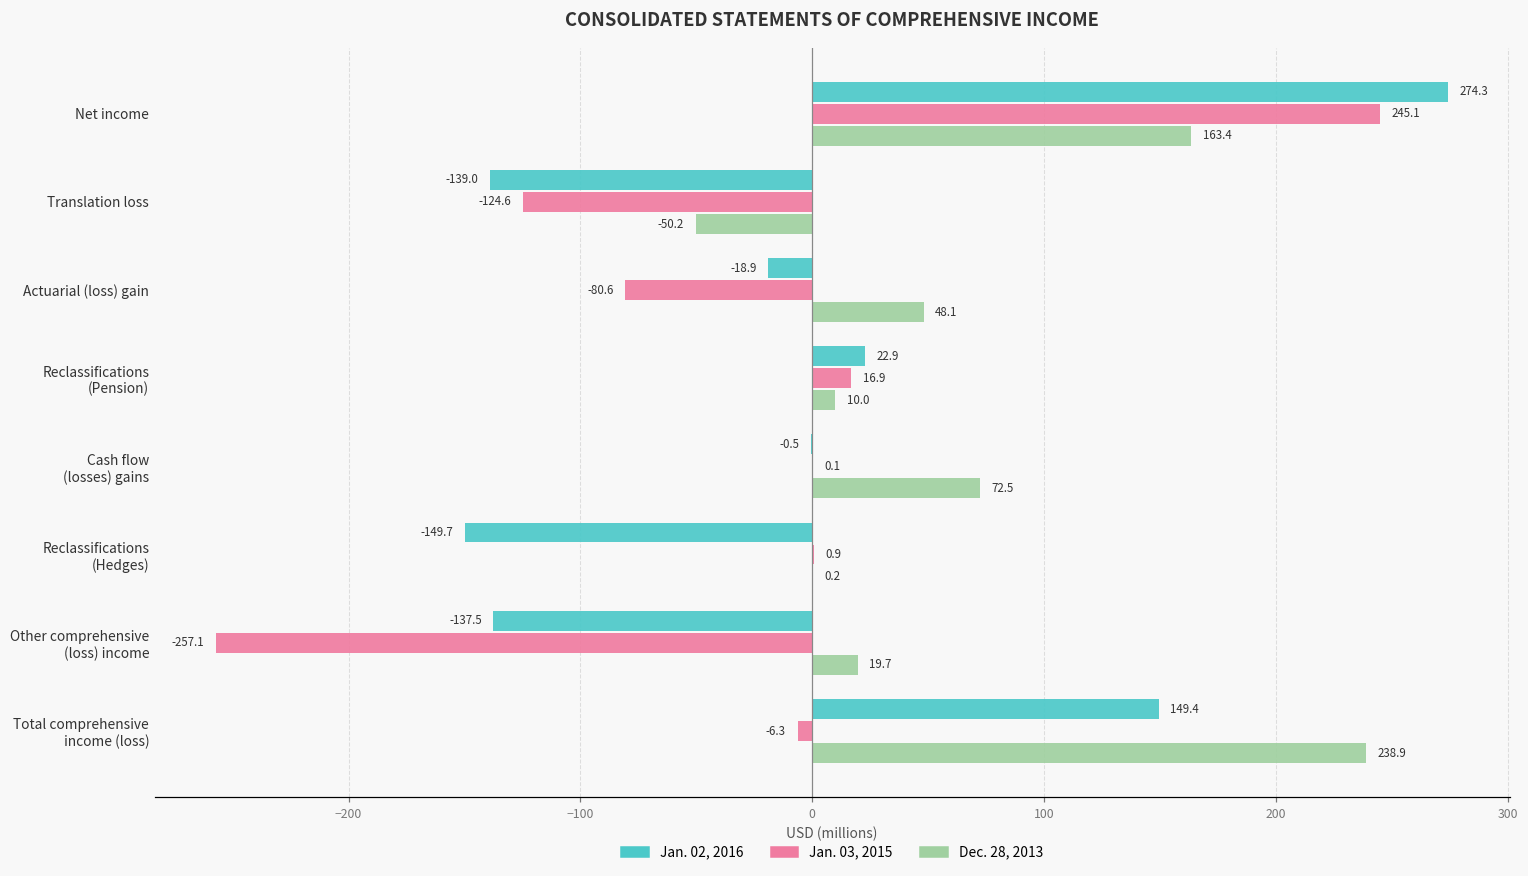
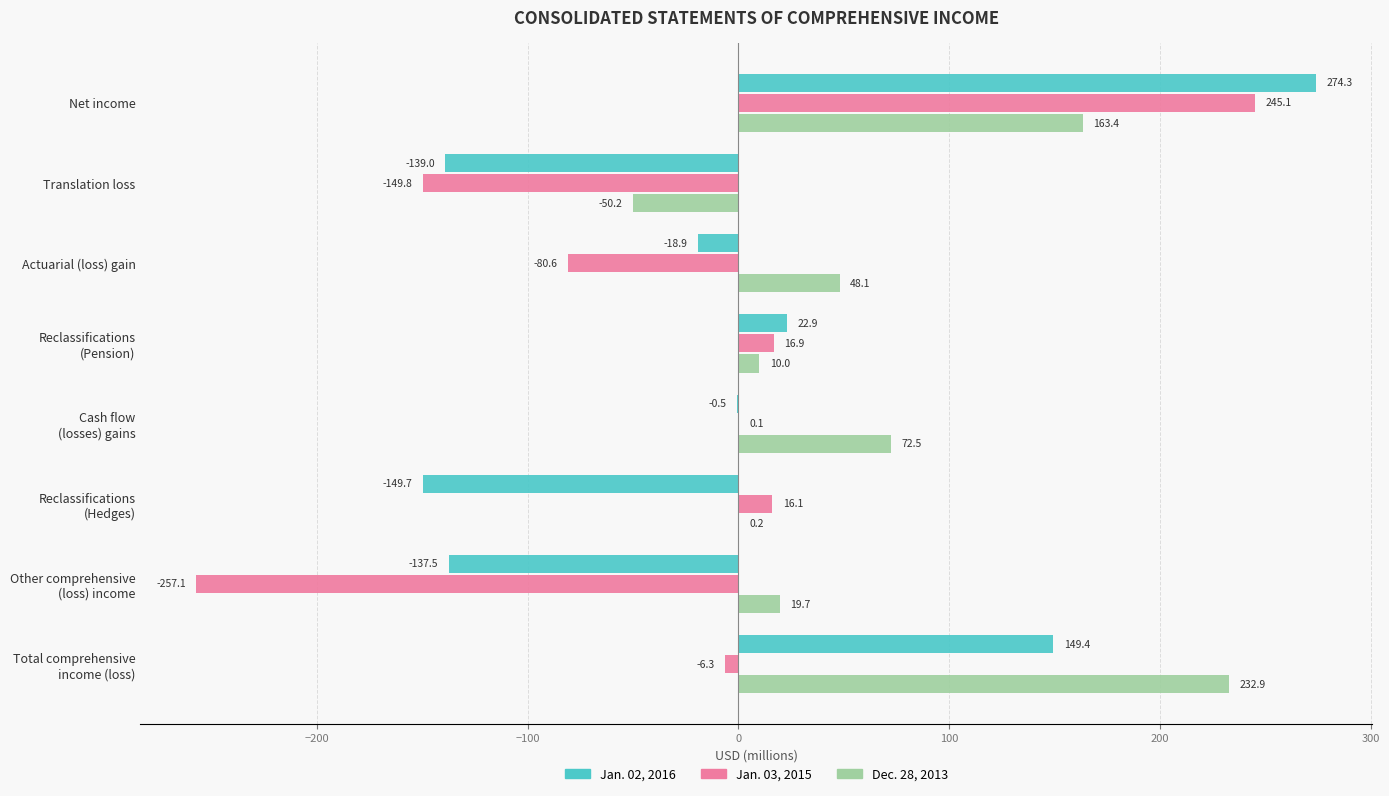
  {
    "Jan. 02, 2016": {
      "Net income": 274.3,
      "Translation loss": -139.0,
      "Actuarial (loss) gain": -18.9,
      "Reclassifications (Pension)": 22.9,
      "Cash flow (losses) gains": -0.5,
      "Reclassifications (Hedges)": -149.7,
      "Other comprehensive (loss) income": -137.5,
      "Total comprehensive income (loss)": 149.4
    },
    "Jan. 03, 2015": {
      "Net income": 245.1,
-     "Translation loss": -124.6,
+     "Translation loss": -149.8,
      "Actuarial (loss) gain": -80.6,
      "Reclassifications (Pension)": 16.9,
      "Cash flow (losses) gains": 0.1,
-     "Reclassifications (Hedges)": 0.9,
+     "Reclassifications (Hedges)": 16.1,
      "Other comprehensive (loss) income": -257.1,
      "Total comprehensive income (loss)": -6.3
    },
    "Dec. 28, 2013": {
      "Net income": 163.4,
      "Translation loss": -50.2,
      "Actuarial (loss) gain": 48.1,
      "Reclassifications (Pension)": 10.0,
      "Cash flow (losses) gains": 72.5,
      "Reclassifications (Hedges)": 0.2,
      "Other comprehensive (loss) income": 19.7,
-     "Total comprehensive income (loss)": 238.9
+     "Total comprehensive income (loss)": 232.9
    }
  }
